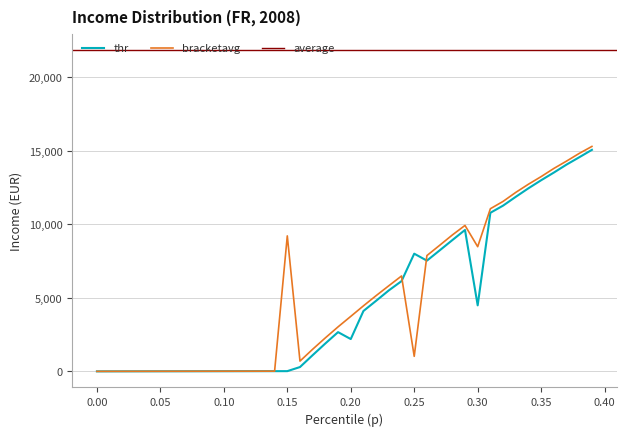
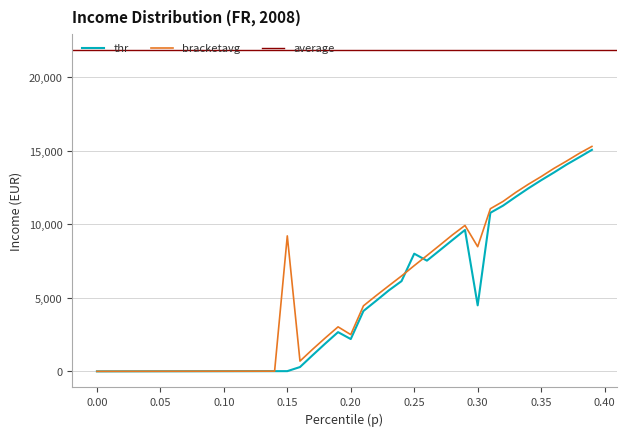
  {
    "thr": {
      "0.15": "0",
      "0.20": "2,200",
      "0.25": "8,000",
      "0.30": "4,500",
      "0.35": "13,000"
    },
    "bracketavg": {
      "0.15": "9,200",
-     "0.20": "3,700",
-     "0.25": "1,000",
+     "0.20": "2,500",
+     "0.25": "7,200",
      "0.30": "8,500",
      "0.35": "13,200"
    }
  }
